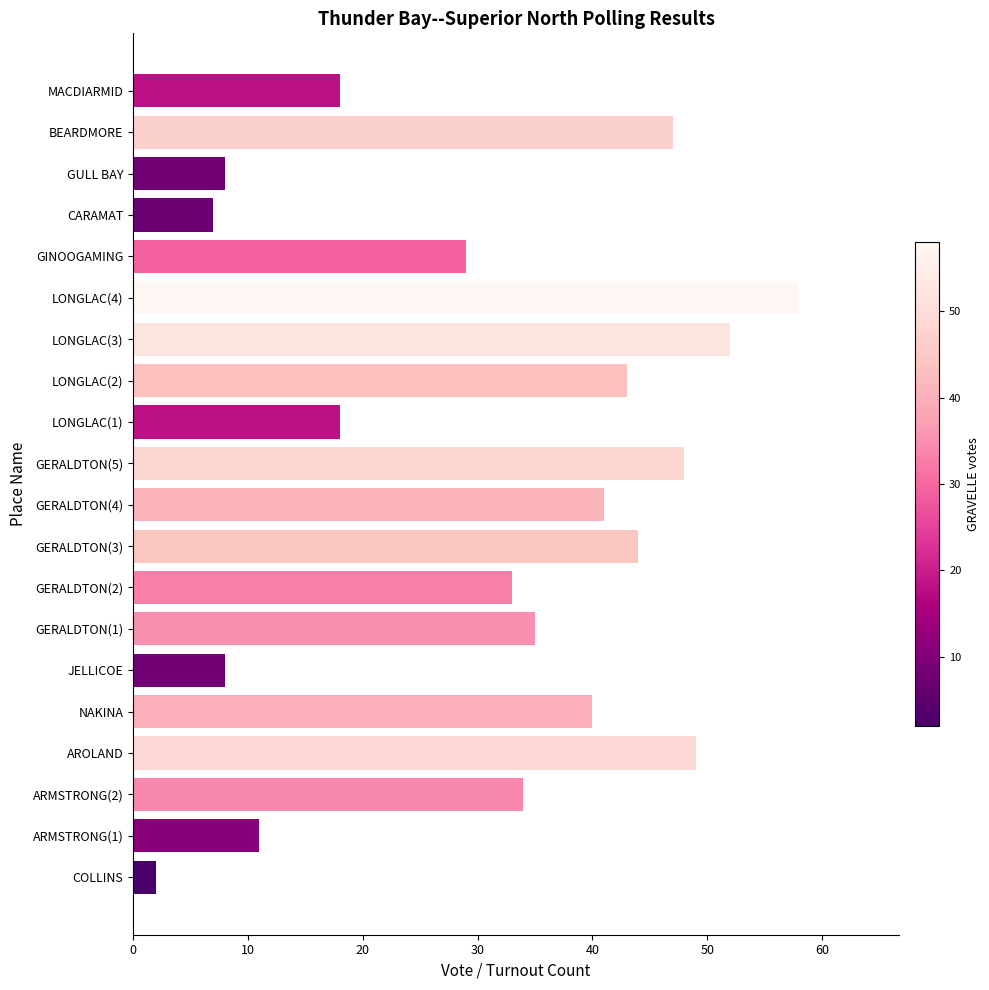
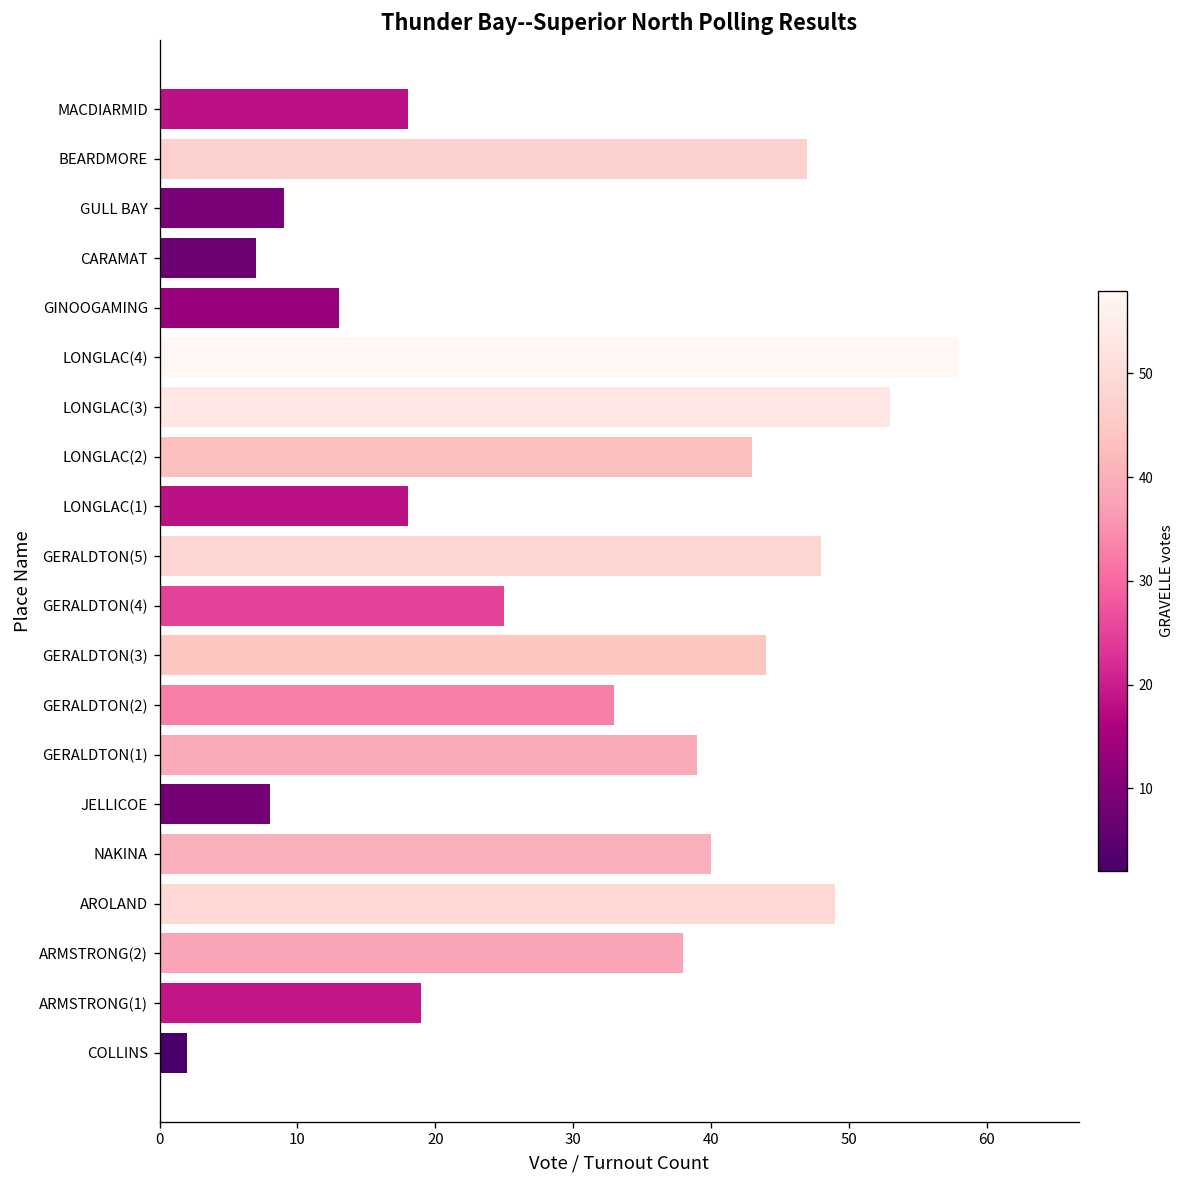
  {
    "MACDIARMID": 18,
    "BEARDMORE": 47,
-   "GULL BAY": 8,
+   "GULL BAY": 9,
    "CARAMAT": 7,
-   "GINOOGAMING": 29,
+   "GINOOGAMING": 13,
    "LONGLAC(4)": 58,
-   "LONGLAC(3)": 52,
+   "LONGLAC(3)": 53,
    "LONGLAC(2)": 43,
    "LONGLAC(1)": 18,
    "GERALDTON(5)": 48,
-   "GERALDTON(4)": 41,
+   "GERALDTON(4)": 25,
    "GERALDTON(3)": 44,
    "GERALDTON(2)": 33,
-   "GERALDTON(1)": 35,
+   "GERALDTON(1)": 39,
    "JELLICOE": 8,
    "NAKINA": 40,
    "AROLAND": 49,
-   "ARMSTRONG(2)": 34,
-   "ARMSTRONG(1)": 11,
+   "ARMSTRONG(2)": 38,
+   "ARMSTRONG(1)": 19,
    "COLLINS": 2
  }
